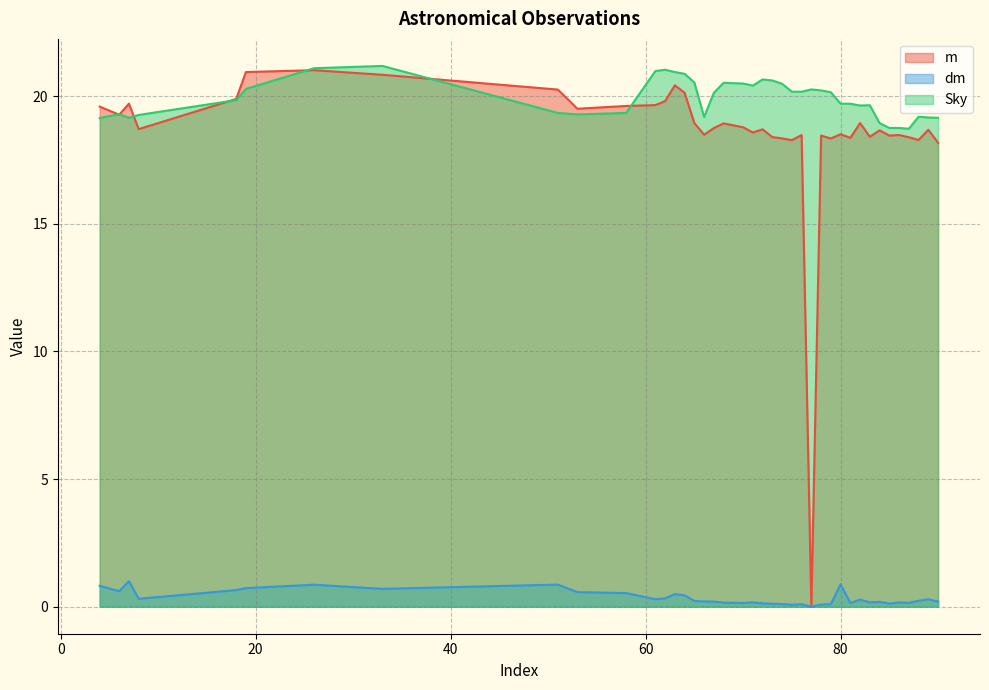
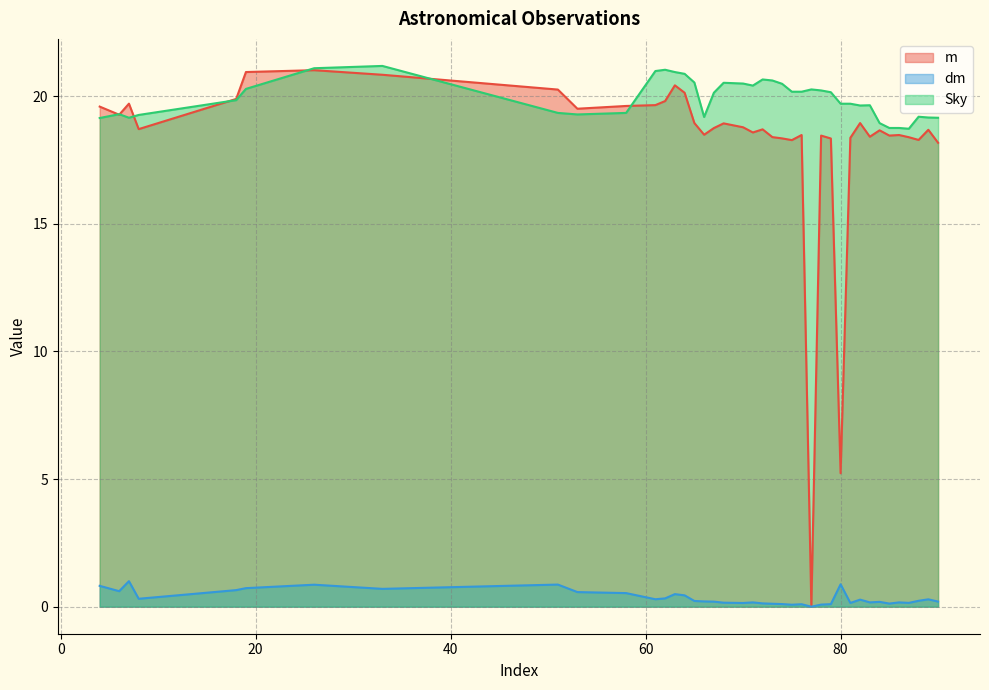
  {
    "m": {
-     "80": 18.5
+     "80": 5.2
    },
    "dm": {
      "80": 0.9
    },
    "Sky": {
      "80": 19.7
    }
  }
